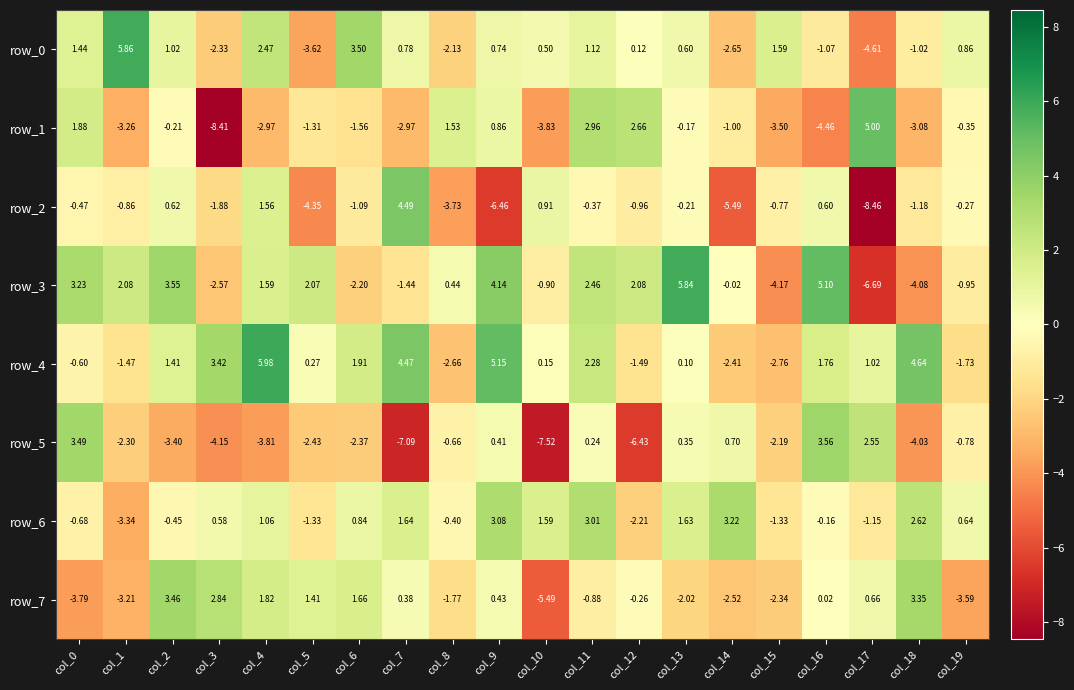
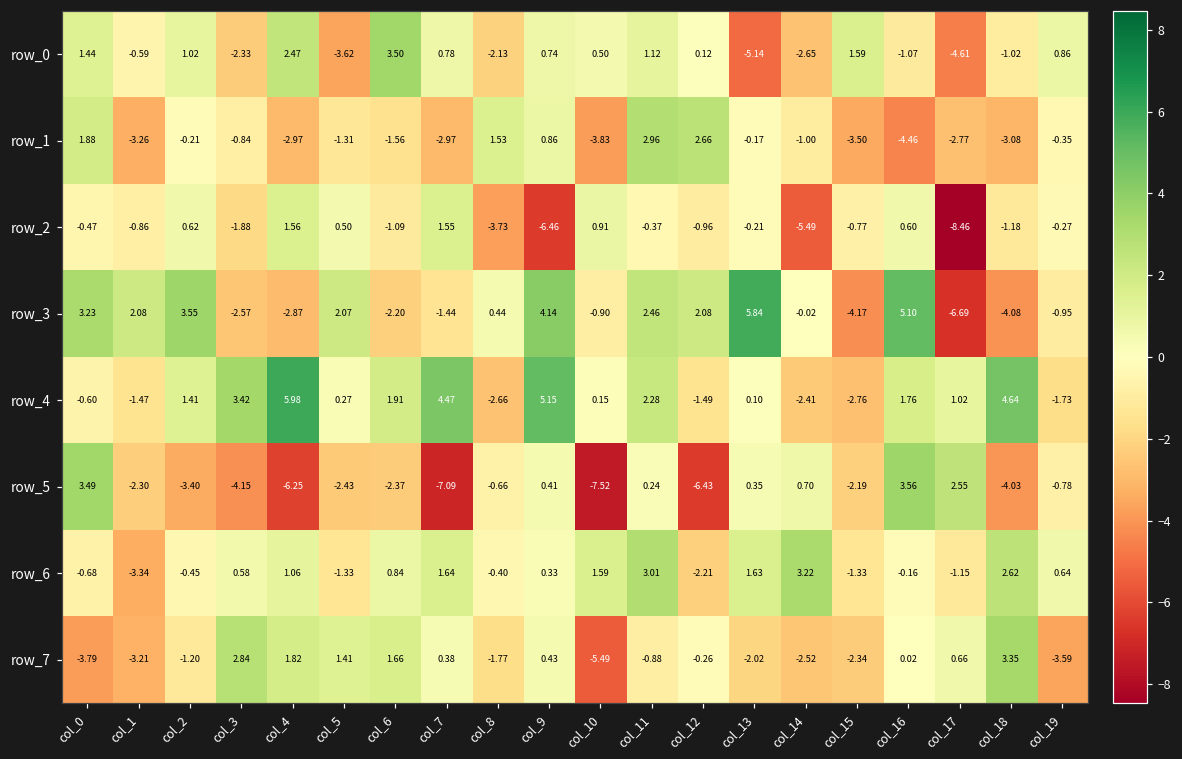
  {
    "row_0": {
      "col_0": 1.44,
-     "col_1": 5.86,
+     "col_1": -0.59,
      "col_2": 1.02,
      "col_3": -2.33,
      "col_4": 2.47,
      "col_5": -3.62,
      "col_6": 3.50,
      "col_7": 0.78,
      "col_8": -2.13,
      "col_9": 0.74,
      "col_10": 0.50,
      "col_11": 1.12,
      "col_12": 0.12,
-     "col_13": 0.60,
+     "col_13": -5.14,
      "col_14": -2.65,
      "col_15": 1.59,
      "col_16": -1.07,
      "col_17": -4.61,
      "col_18": -1.02,
      "col_19": 0.86
    },
    "row_1": {
      "col_0": 1.88,
      "col_1": -3.26,
      "col_2": -0.21,
-     "col_3": -8.41,
+     "col_3": -0.84,
      "col_4": -2.97,
      "col_5": -1.31,
      "col_6": -1.56,
      "col_7": -2.97,
      "col_8": 1.53,
      "col_9": 0.86,
      "col_10": -3.83,
      "col_11": 2.96,
      "col_12": 2.66,
      "col_13": -0.17,
      "col_14": -1.00,
      "col_15": -3.50,
      "col_16": -4.46,
-     "col_17": 5.00,
+     "col_17": -2.77,
      "col_18": -3.08,
      "col_19": -0.35
    },
    "row_2": {
      "col_0": -0.47,
      "col_1": -0.86,
      "col_2": 0.62,
      "col_3": -1.88,
      "col_4": 1.56,
-     "col_5": -4.35,
+     "col_5": 0.50,
      "col_6": -1.09,
-     "col_7": 4.49,
+     "col_7": 1.55,
      "col_8": -3.73,
      "col_9": -6.46,
      "col_10": 0.91,
      "col_11": -0.37,
      "col_12": -0.96,
      "col_13": -0.21,
      "col_14": -5.49,
      "col_15": -0.77,
      "col_16": 0.60,
      "col_17": -8.46,
      "col_18": -1.18,
      "col_19": -0.27
    },
    "row_3": {
      "col_0": 3.23,
      "col_1": 2.08,
      "col_2": 3.55,
      "col_3": -2.57,
-     "col_4": 1.59,
+     "col_4": -2.87,
      "col_5": 2.07,
      "col_6": -2.20,
      "col_7": -1.44,
      "col_8": 0.44,
      "col_9": 4.14,
      "col_10": -0.90,
      "col_11": 2.46,
      "col_12": 2.08,
      "col_13": 5.84,
      "col_14": -0.02,
      "col_15": -4.17,
      "col_16": 5.10,
      "col_17": -6.69,
      "col_18": -4.08,
      "col_19": -0.95
    },
    "row_4": {
      "col_0": -0.60,
      "col_1": -1.47,
      "col_2": 1.41,
      "col_3": 3.42,
      "col_4": 5.98,
      "col_5": 0.27,
      "col_6": 1.91,
      "col_7": 4.47,
      "col_8": -2.66,
      "col_9": 5.15,
      "col_10": 0.15,
      "col_11": 2.28,
      "col_12": -1.49,
      "col_13": 0.10,
      "col_14": -2.41,
      "col_15": -2.76,
      "col_16": 1.76,
      "col_17": 1.02,
      "col_18": 4.64,
      "col_19": -1.73
    },
    "row_5": {
      "col_0": 3.49,
      "col_1": -2.30,
      "col_2": -3.40,
      "col_3": -4.15,
-     "col_4": -3.81,
+     "col_4": -6.25,
      "col_5": -2.43,
      "col_6": -2.37,
      "col_7": -7.09,
      "col_8": -0.66,
      "col_9": 0.41,
      "col_10": -7.52,
      "col_11": 0.24,
      "col_12": -6.43,
      "col_13": 0.35,
      "col_14": 0.70,
      "col_15": -2.19,
      "col_16": 3.56,
      "col_17": 2.55,
      "col_18": -4.03,
      "col_19": -0.78
    },
    "row_6": {
      "col_0": -0.68,
      "col_1": -3.34,
      "col_2": -0.45,
      "col_3": 0.58,
      "col_4": 1.06,
      "col_5": -1.33,
      "col_6": 0.84,
      "col_7": 1.64,
      "col_8": -0.40,
-     "col_9": 3.08,
+     "col_9": 0.33,
      "col_10": 1.59,
      "col_11": 3.01,
      "col_12": -2.21,
      "col_13": 1.63,
      "col_14": 3.22,
      "col_15": -1.33,
      "col_16": -0.16,
      "col_17": -1.15,
      "col_18": 2.62,
      "col_19": 0.64
    },
    "row_7": {
      "col_0": -3.79,
      "col_1": -3.21,
-     "col_2": 3.46,
+     "col_2": -1.20,
      "col_3": 2.84,
      "col_4": 1.82,
      "col_5": 1.41,
      "col_6": 1.66,
      "col_7": 0.38,
      "col_8": -1.77,
      "col_9": 0.43,
      "col_10": -5.49,
      "col_11": -0.88,
      "col_12": -0.26,
      "col_13": -2.02,
      "col_14": -2.52,
      "col_15": -2.34,
      "col_16": 0.02,
      "col_17": 0.66,
      "col_18": 3.35,
      "col_19": -3.59
    }
  }
